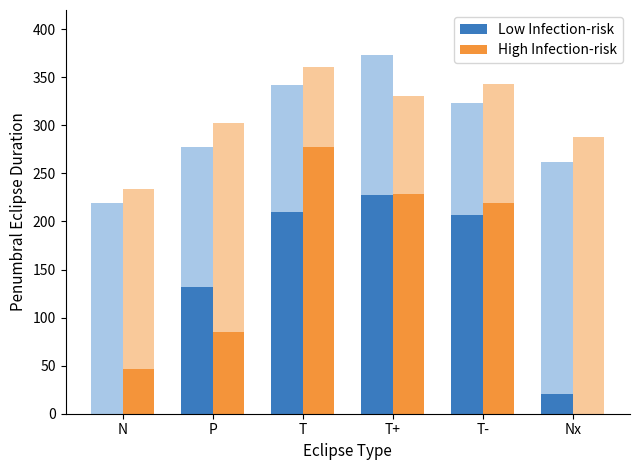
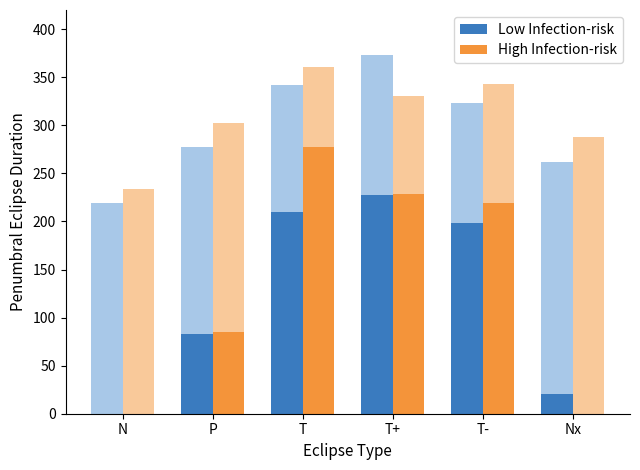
  {
    "Low Infection-risk": {
      "N": 0,
-     "P": 130,
-     "T-": 210
+     "P": 80,
+     "T-": 200
    },
    "High Infection-risk": {
-     "N": 50,
+     "N": 0,
      "Nx": 0
    }
  }
